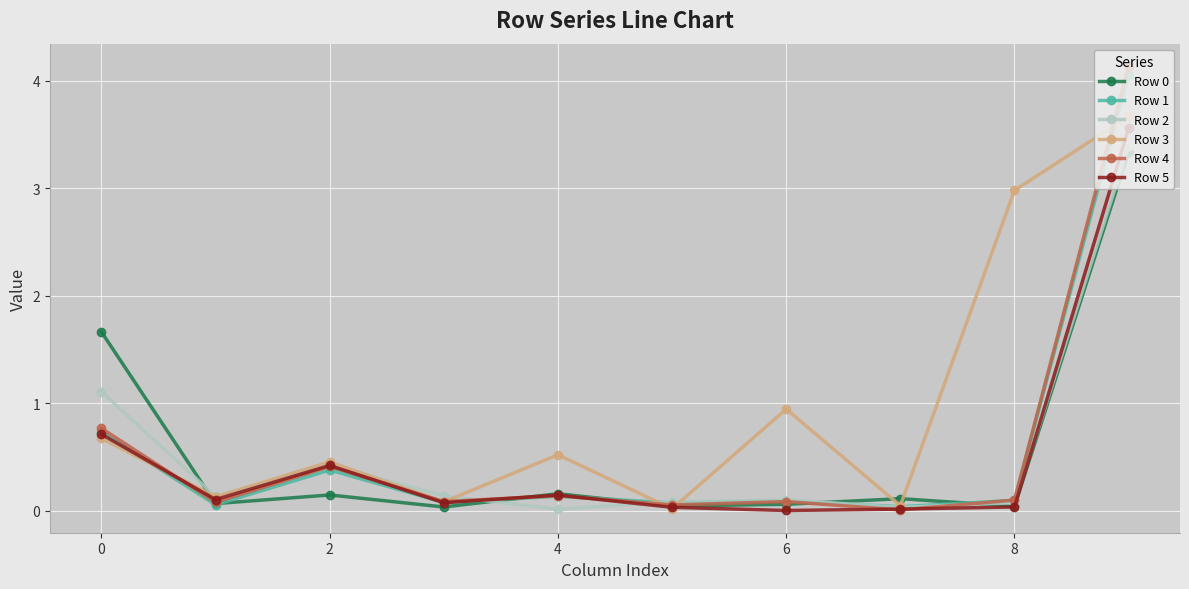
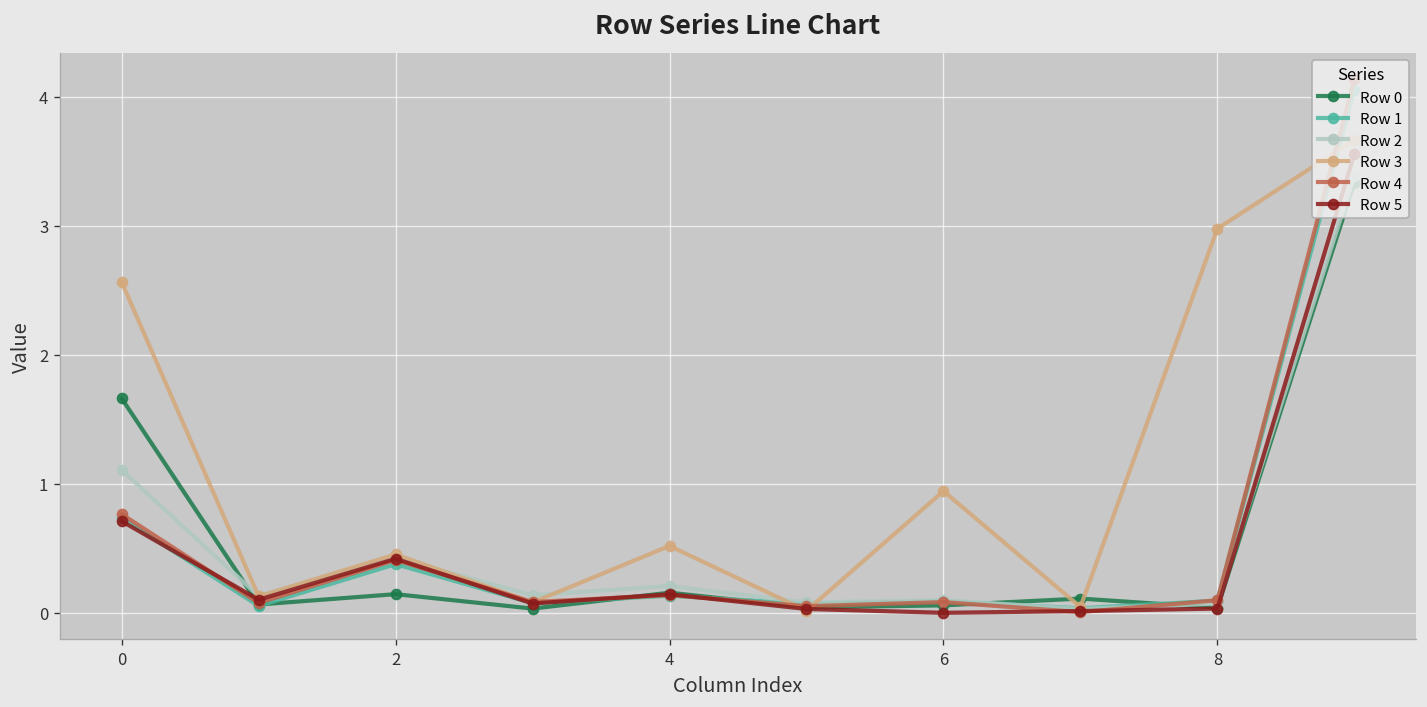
  {
    "Row 0": {
      "0": 1.66,
      "2": 0.14,
      "6": 0.06
    },
    "Row 1": {
      "0": 0.73,
      "2": 0.38
    },
    "Row 2": {
      "0": 1.11,
-     "4": 0.01
+     "4": 0.21
    },
    "Row 3": {
-     "0": 0.67,
+     "0": 2.56,
      "2": 0.45,
      "4": 0.52,
      "6": 0.94,
      "8": 2.98
    },
    "Row 4": {
      "0": 0.76
    },
    "Row 5": {
      "0": 0.71,
      "6": 0.00
    }
  }
